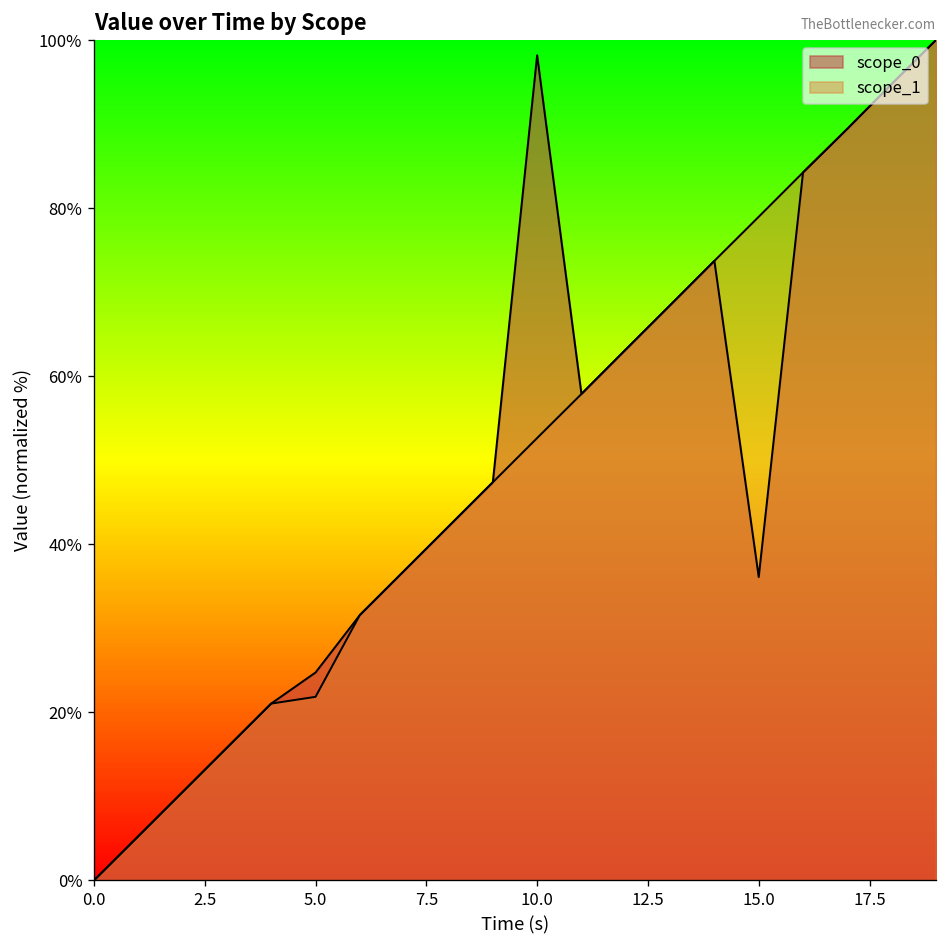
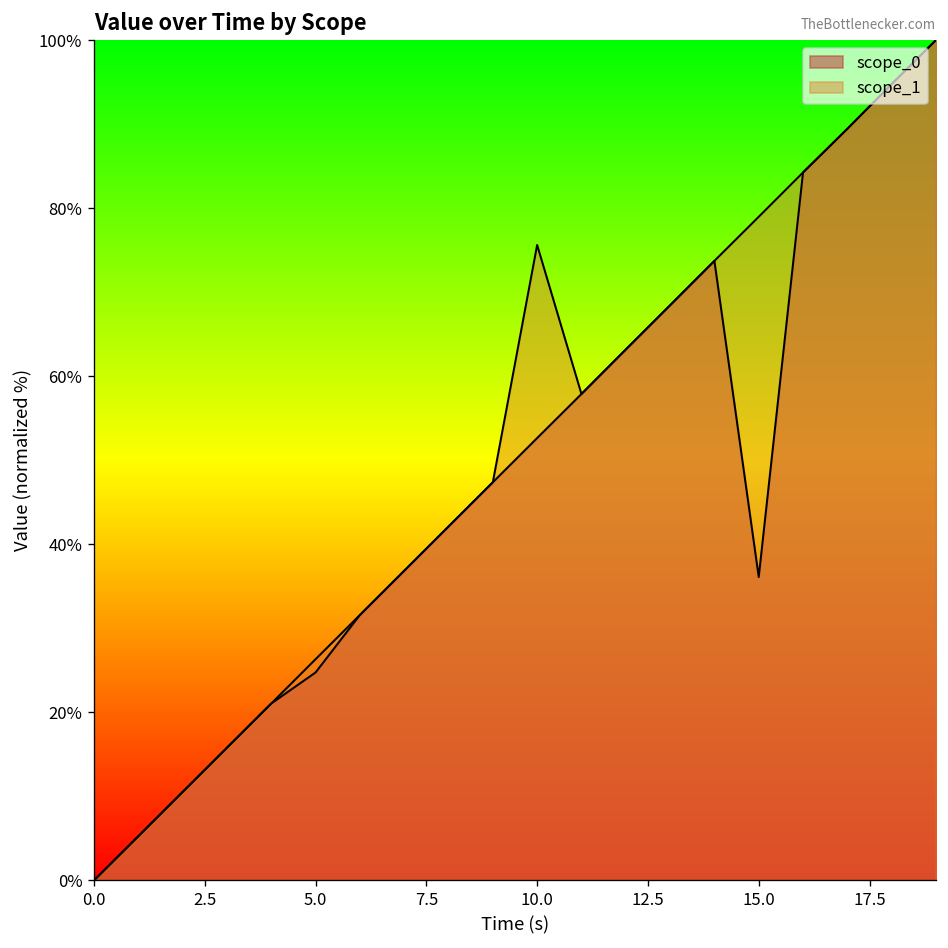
  {
    "scope_0": {
      "5.0": "25%",
-     "10.0": "98%",
+     "10.0": "53%",
      "15.0": "36%"
    },
    "scope_1": {
-     "5.0": "22%",
-     "10.0": "53%",
+     "5.0": "26%",
+     "10.0": "76%",
      "15.0": "79%"
    }
  }
